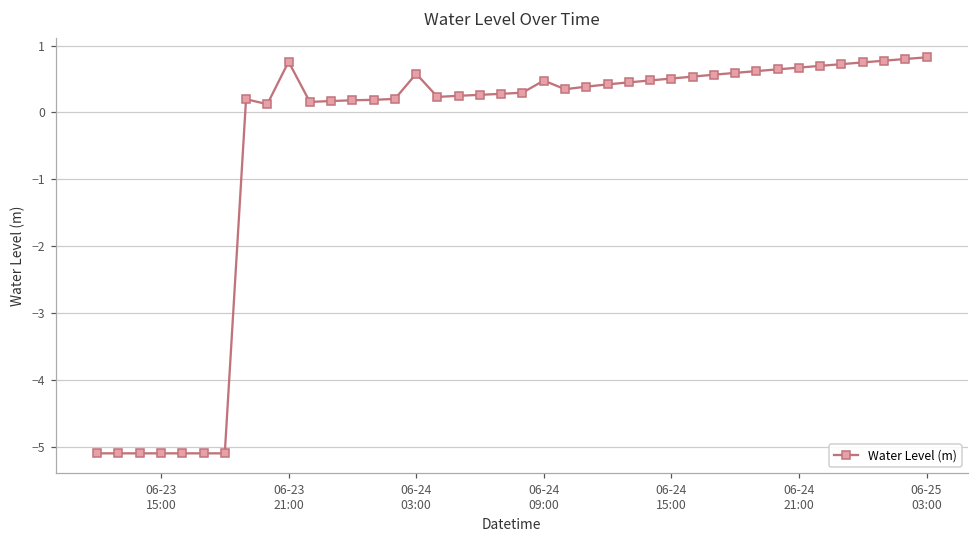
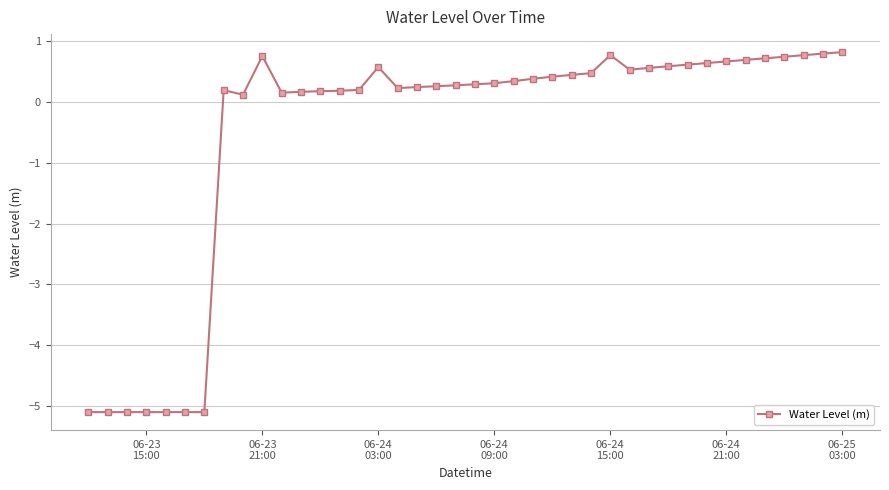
  {
    "06-23 15:00": -5.1,
    "06-23 21:00": 0.8,
    "06-24 03:00": 0.6,
-   "06-24 09:00": 0.5,
-   "06-24 15:00": 0.5,
+   "06-24 09:00": 0.3,
+   "06-24 15:00": 0.8,
    "06-24 21:00": 0.7,
    "06-25 03:00": 0.8
  }
